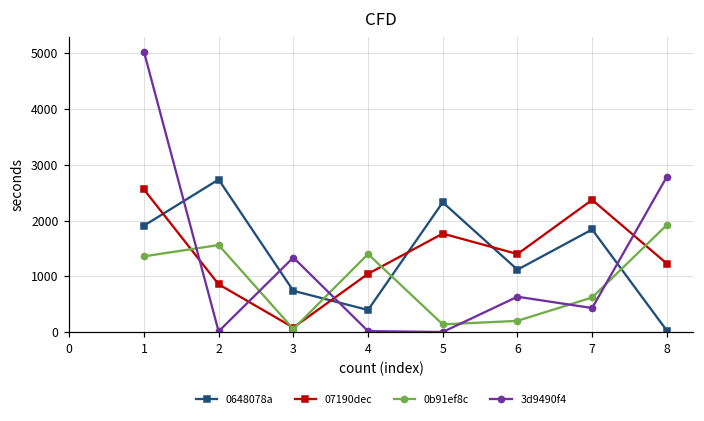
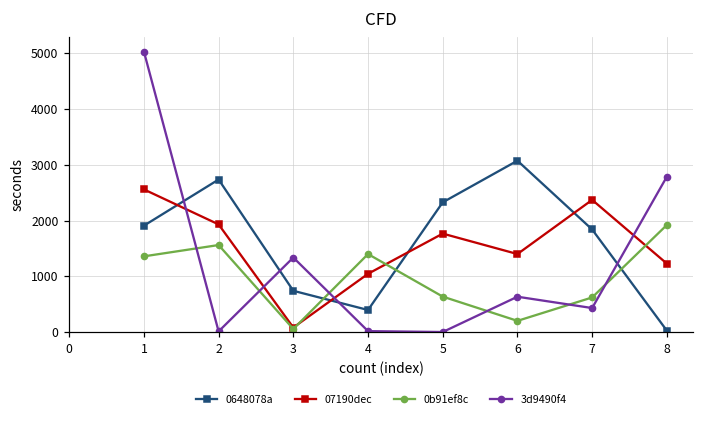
  {
    "0648078a": {
      "1": 1900,
      "2": 2700,
      "3": 700,
      "4": 400,
      "5": 2300,
-     "6": 1100,
+     "6": 3100,
      "7": 1800,
      "8": 0
    },
    "07190dec": {
      "1": 2600,
-     "2": 900,
+     "2": 1900,
      "4": 1000,
      "5": 1800,
      "6": 1400,
      "7": 2400,
      "8": 1200
    },
    "0b91ef8c": {
      "1": 1400,
      "2": 1600,
      "4": 1400,
-     "5": 100,
+     "5": 600,
      "6": 200,
      "7": 600,
      "8": 1900
    },
    "3d9490f4": {
      "1": 5000,
      "2": 0,
      "3": 1300,
      "4": 0,
      "5": 0,
      "6": 600,
      "7": 400,
      "8": 2800
    }
  }
